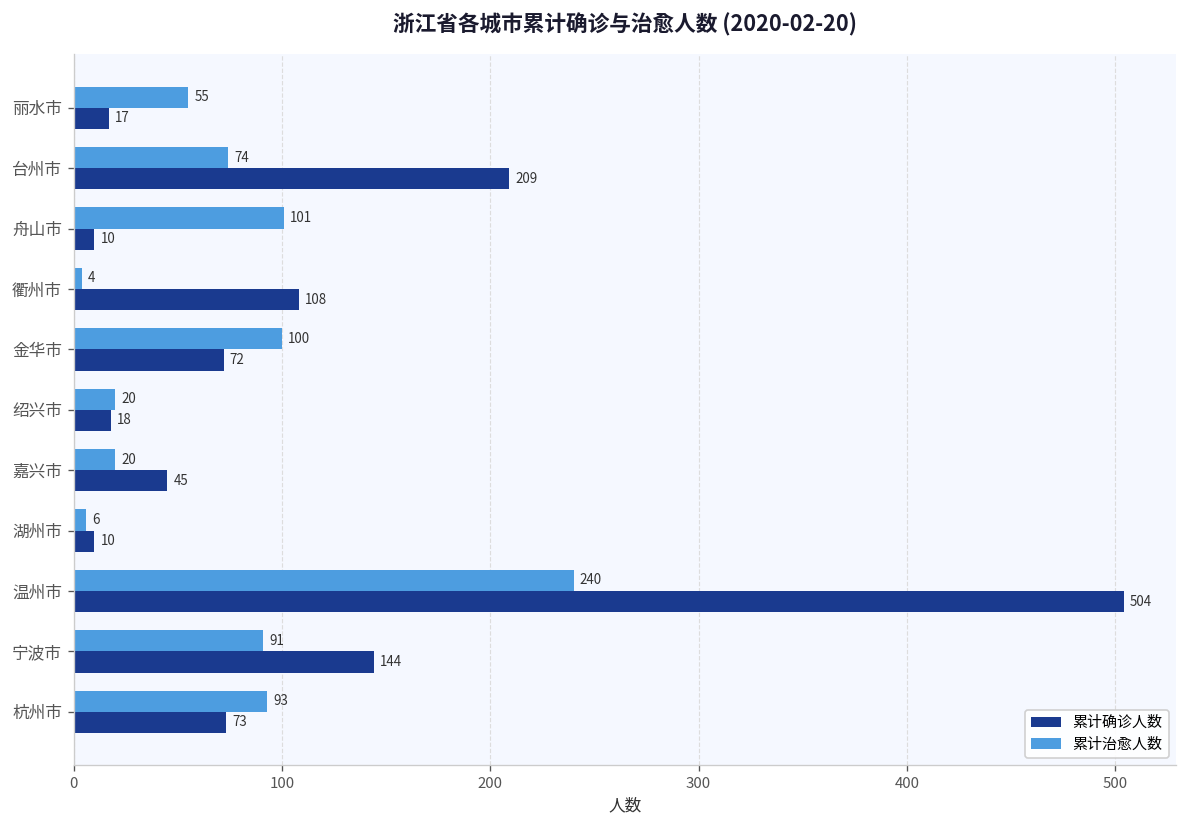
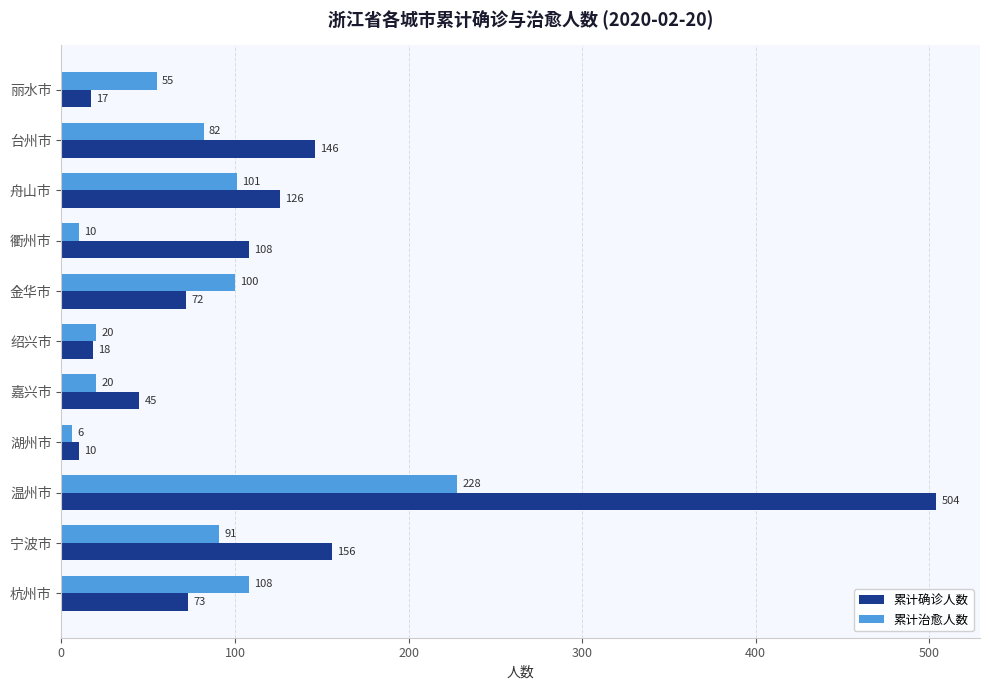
  {
    "累计确诊人数": {
      "丽水市": 17,
-     "台州市": 209,
-     "舟山市": 10,
+     "台州市": 146,
+     "舟山市": 126,
      "衢州市": 108,
      "金华市": 72,
      "绍兴市": 18,
      "嘉兴市": 45,
      "湖州市": 10,
      "温州市": 504,
-     "宁波市": 144,
+     "宁波市": 156,
      "杭州市": 73
    },
    "累计治愈人数": {
      "丽水市": 55,
-     "台州市": 74,
+     "台州市": 82,
      "舟山市": 101,
-     "衢州市": 4,
+     "衢州市": 10,
      "金华市": 100,
      "绍兴市": 20,
      "嘉兴市": 20,
      "湖州市": 6,
-     "温州市": 240,
+     "温州市": 228,
      "宁波市": 91,
-     "杭州市": 93
+     "杭州市": 108
    }
  }
